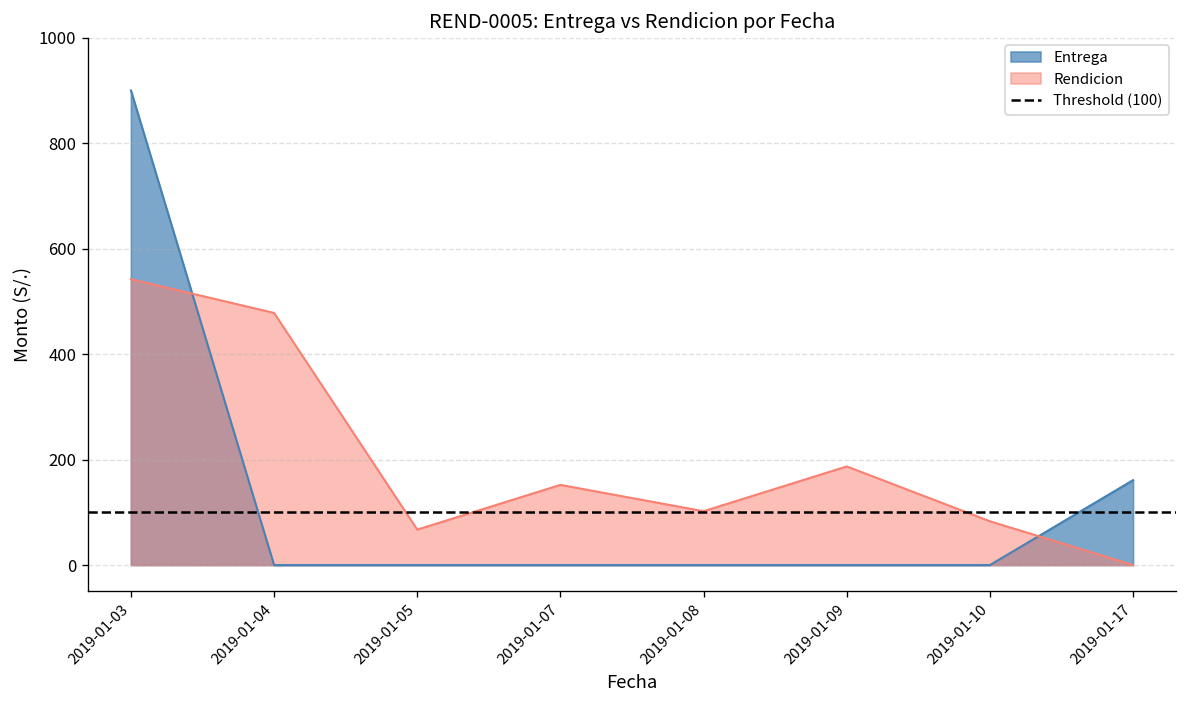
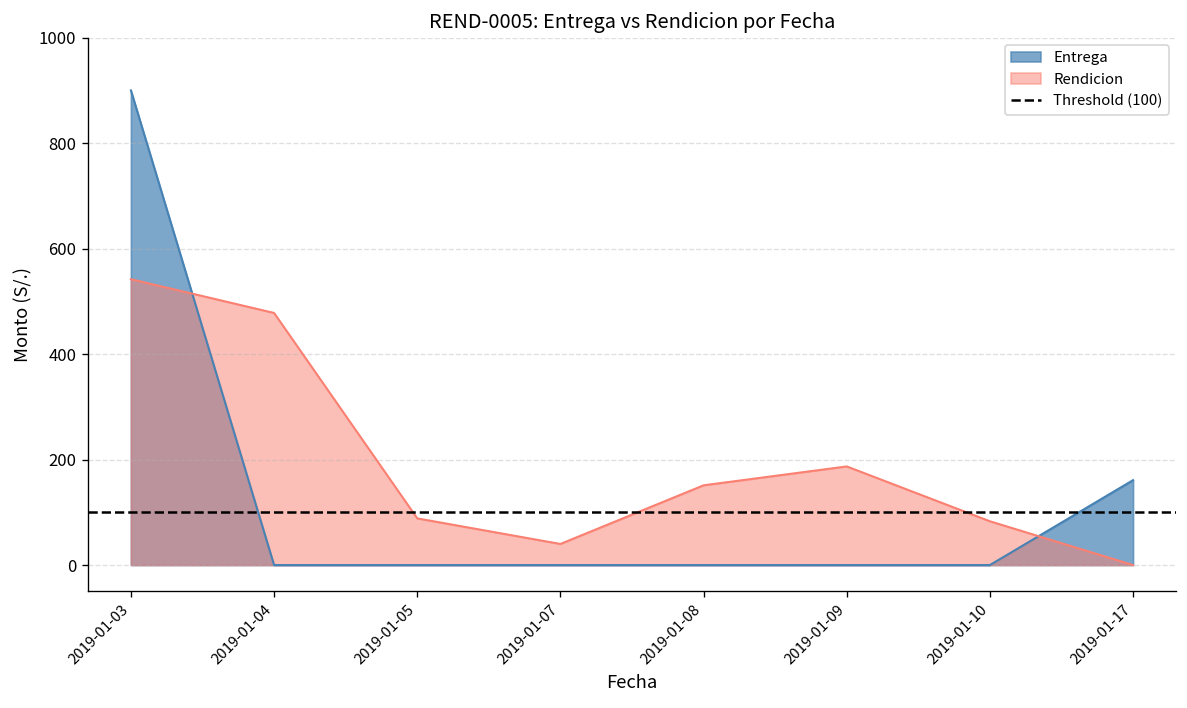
  {
    "Entrega": {
      "2019-01-03": 900,
      "2019-01-04": 0,
      "2019-01-05": 0,
      "2019-01-07": 0,
      "2019-01-08": 0,
      "2019-01-09": 0,
      "2019-01-10": 0,
      "2019-01-17": 160
    },
    "Rendicion": {
      "2019-01-03": 540,
      "2019-01-04": 480,
-     "2019-01-05": 70,
-     "2019-01-07": 150,
-     "2019-01-08": 100,
+     "2019-01-05": 90,
+     "2019-01-07": 40,
+     "2019-01-08": 150,
      "2019-01-09": 190,
      "2019-01-10": 80,
      "2019-01-17": 0
    }
  }
